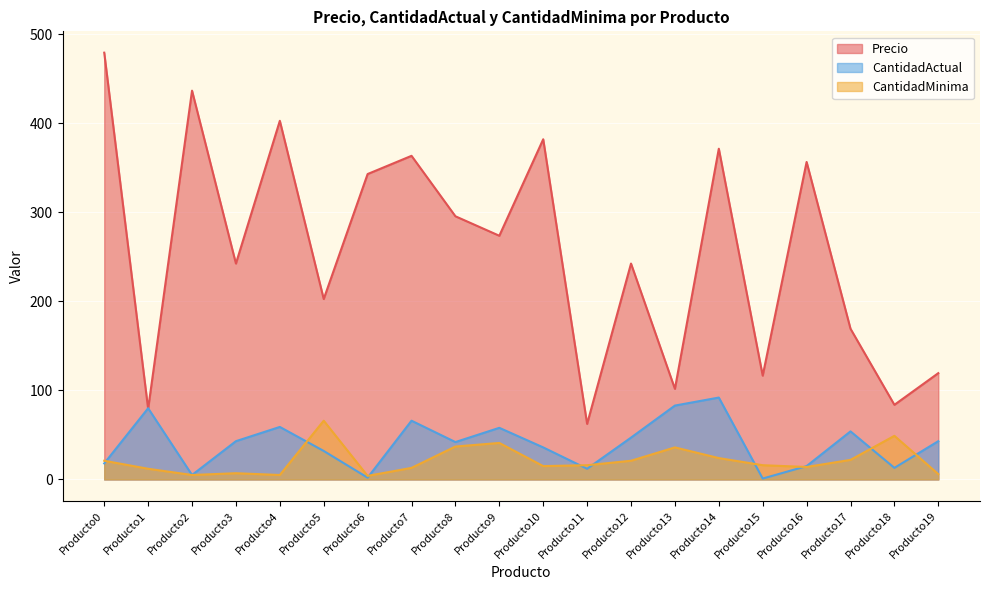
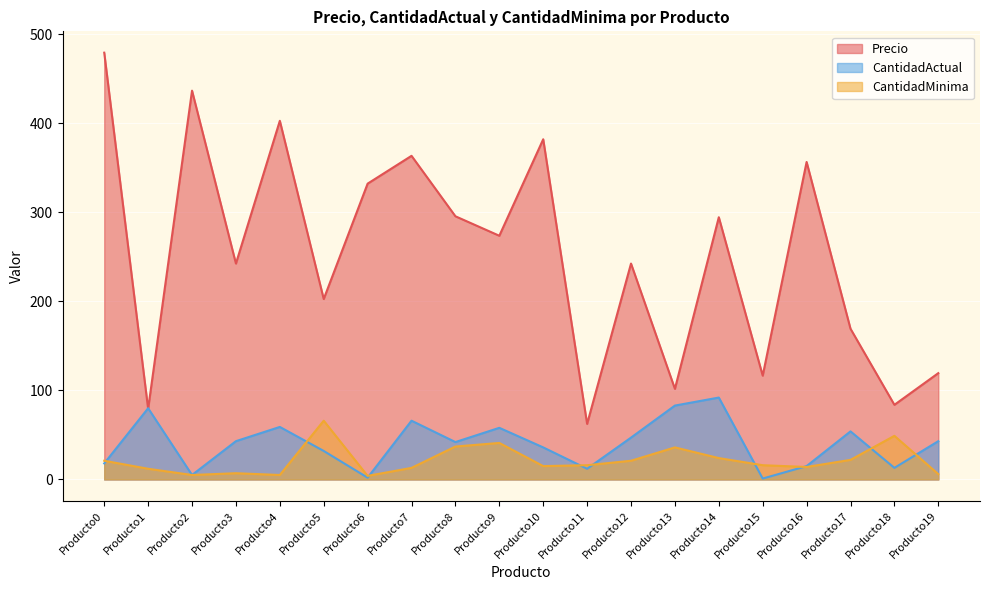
  {
    "Precio": {
      "Producto0": 480,
      "Producto2": 440,
      "Producto3": 240,
      "Producto4": 400,
      "Producto5": 200,
-     "Producto6": 340,
+     "Producto6": 330,
      "Producto7": 360,
      "Producto8": 300,
      "Producto9": 270,
      "Producto10": 380,
      "Producto11": 60,
      "Producto12": 240,
      "Producto13": 100,
-     "Producto14": 370,
+     "Producto14": 290,
      "Producto15": 120,
      "Producto16": 360,
      "Producto17": 170,
      "Producto18": 80,
      "Producto19": 120
    },
    "CantidadActual": {
      "Producto0": 20,
      "Producto3": 40,
      "Producto4": 60,
      "Producto5": 30,
      "Producto7": 70,
      "Producto8": 40,
      "Producto9": 60,
      "Producto10": 40,
      "Producto11": 10,
      "Producto12": 50,
      "Producto13": 80,
      "Producto14": 90,
      "Producto15": 0,
      "Producto17": 50,
      "Producto18": 10,
      "Producto19": 40
    },
    "CantidadMinima": {
      "Producto0": 20,
      "Producto1": 10,
      "Producto3": 10,
      "Producto4": 10,
      "Producto5": 70,
      "Producto7": 10,
      "Producto8": 40,
      "Producto9": 40,
      "Producto10": 20,
      "Producto11": 20,
      "Producto12": 20,
      "Producto13": 40,
      "Producto14": 20,
      "Producto15": 20,
      "Producto17": 20,
      "Producto18": 50,
      "Producto19": 10
    }
  }
